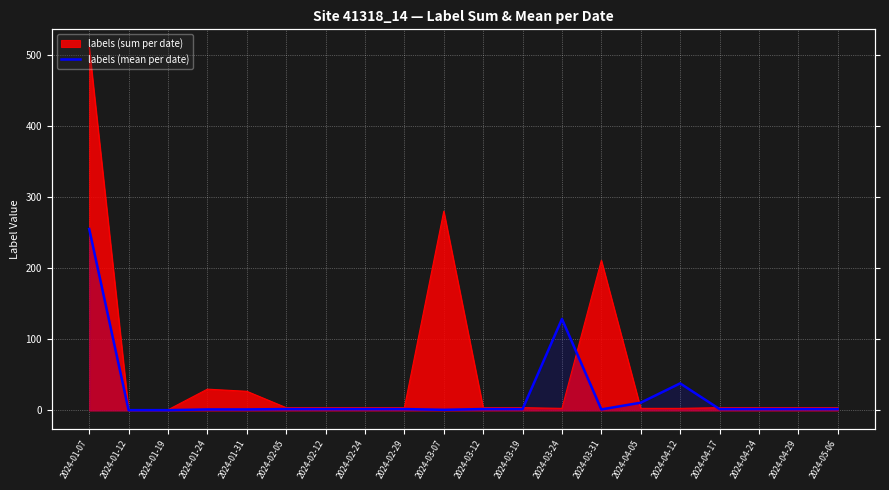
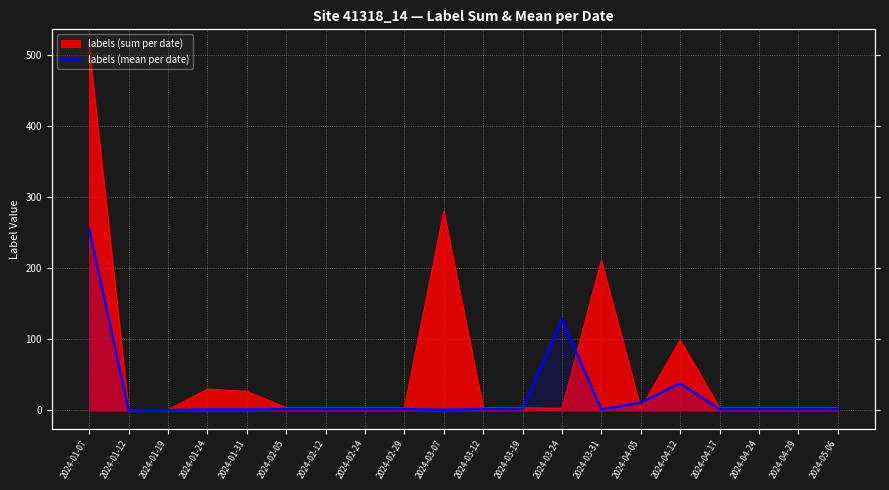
  {
    "labels (sum per date)": {
      "2024-01-24": 30,
      "2024-01-31": 30,
      "2024-03-07": 280,
      "2024-03-24": 0,
      "2024-03-31": 210,
      "2024-04-05": 0,
-     "2024-04-12": 0
+     "2024-04-12": 100
    },
    "labels (mean per date)": {
      "2024-01-07": 260,
      "2024-01-24": 0,
      "2024-01-31": 0,
      "2024-03-07": 0,
      "2024-03-24": 130,
      "2024-03-31": 0,
      "2024-04-05": 10,
      "2024-04-12": 40
    }
  }
